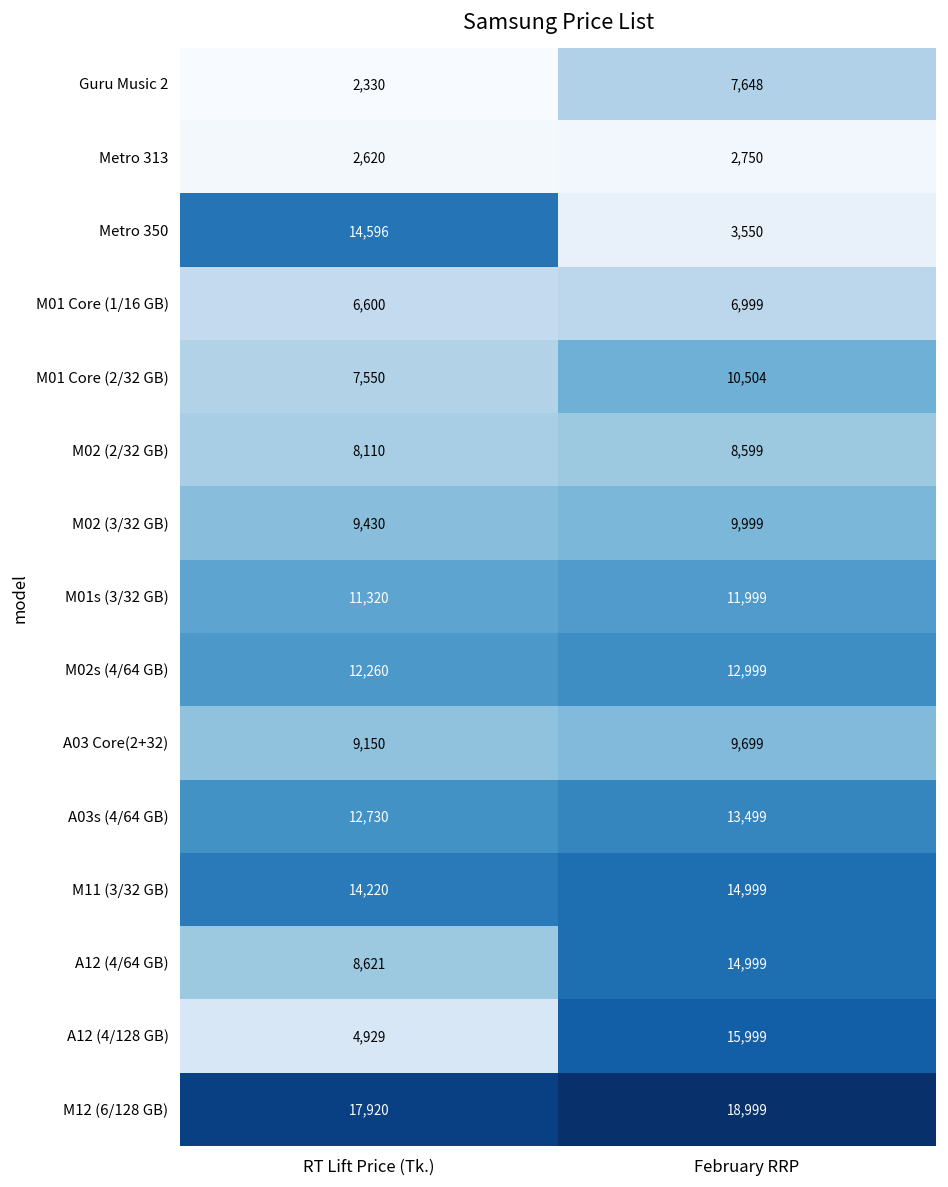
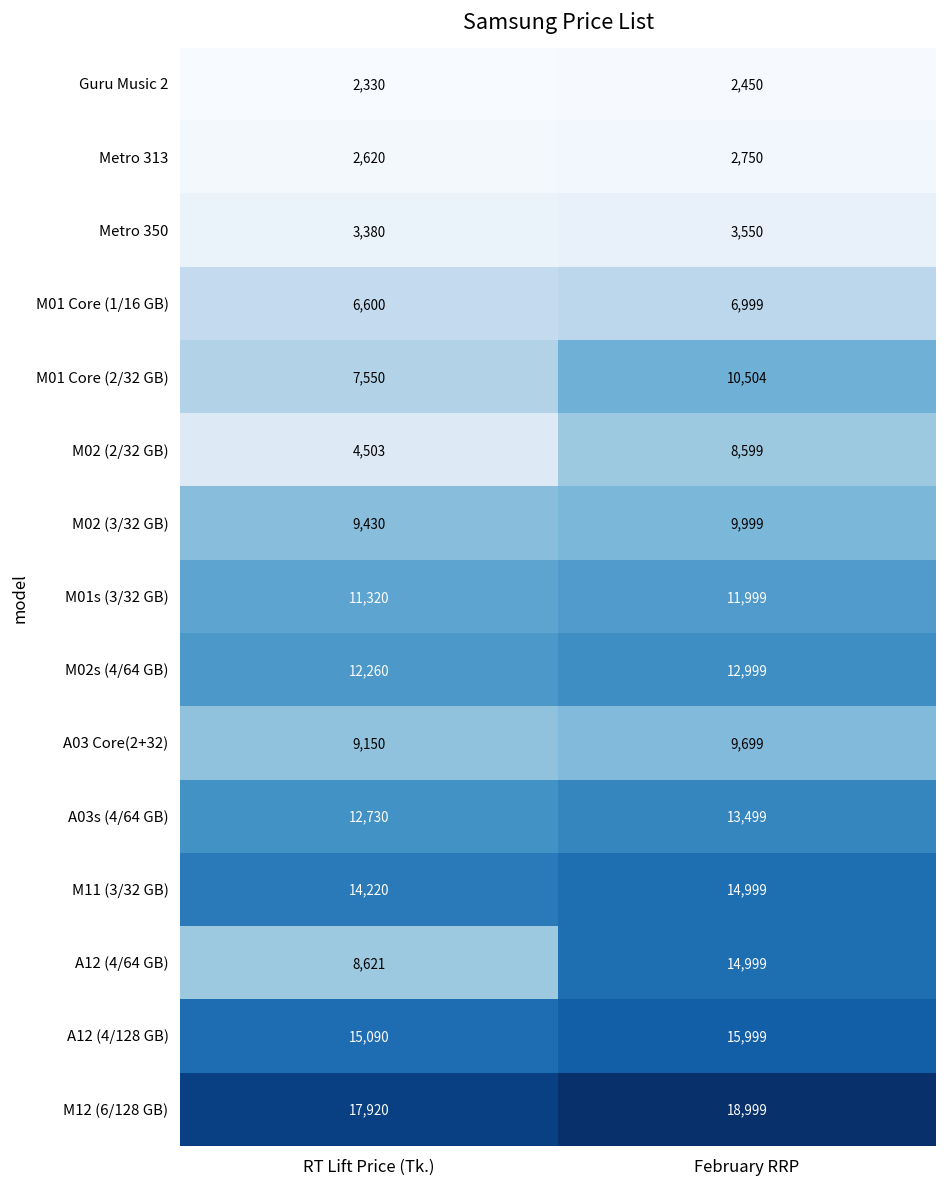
  {
    "Guru Music 2": {
      "RT Lift Price (Tk.)": "2,330",
-     "February RRP": "7,648"
+     "February RRP": "2,450"
    },
    "Metro 313": {
      "RT Lift Price (Tk.)": "2,620",
      "February RRP": "2,750"
    },
    "Metro 350": {
-     "RT Lift Price (Tk.)": "14,596",
+     "RT Lift Price (Tk.)": "3,380",
      "February RRP": "3,550"
    },
    "M01 Core (1/16 GB)": {
      "RT Lift Price (Tk.)": "6,600",
      "February RRP": "6,999"
    },
    "M01 Core (2/32 GB)": {
      "RT Lift Price (Tk.)": "7,550",
      "February RRP": "10,504"
    },
    "M02 (2/32 GB)": {
-     "RT Lift Price (Tk.)": "8,110",
+     "RT Lift Price (Tk.)": "4,503",
      "February RRP": "8,599"
    },
    "M02 (3/32 GB)": {
      "RT Lift Price (Tk.)": "9,430",
      "February RRP": "9,999"
    },
    "M01s (3/32 GB)": {
      "RT Lift Price (Tk.)": "11,320",
      "February RRP": "11,999"
    },
    "M02s (4/64 GB)": {
      "RT Lift Price (Tk.)": "12,260",
      "February RRP": "12,999"
    },
    "A03 Core(2+32)": {
      "RT Lift Price (Tk.)": "9,150",
      "February RRP": "9,699"
    },
    "A03s (4/64 GB)": {
      "RT Lift Price (Tk.)": "12,730",
      "February RRP": "13,499"
    },
    "M11 (3/32 GB)": {
      "RT Lift Price (Tk.)": "14,220",
      "February RRP": "14,999"
    },
    "A12 (4/64 GB)": {
      "RT Lift Price (Tk.)": "8,621",
      "February RRP": "14,999"
    },
    "A12 (4/128 GB)": {
-     "RT Lift Price (Tk.)": "4,929",
+     "RT Lift Price (Tk.)": "15,090",
      "February RRP": "15,999"
    },
    "M12 (6/128 GB)": {
      "RT Lift Price (Tk.)": "17,920",
      "February RRP": "18,999"
    }
  }
